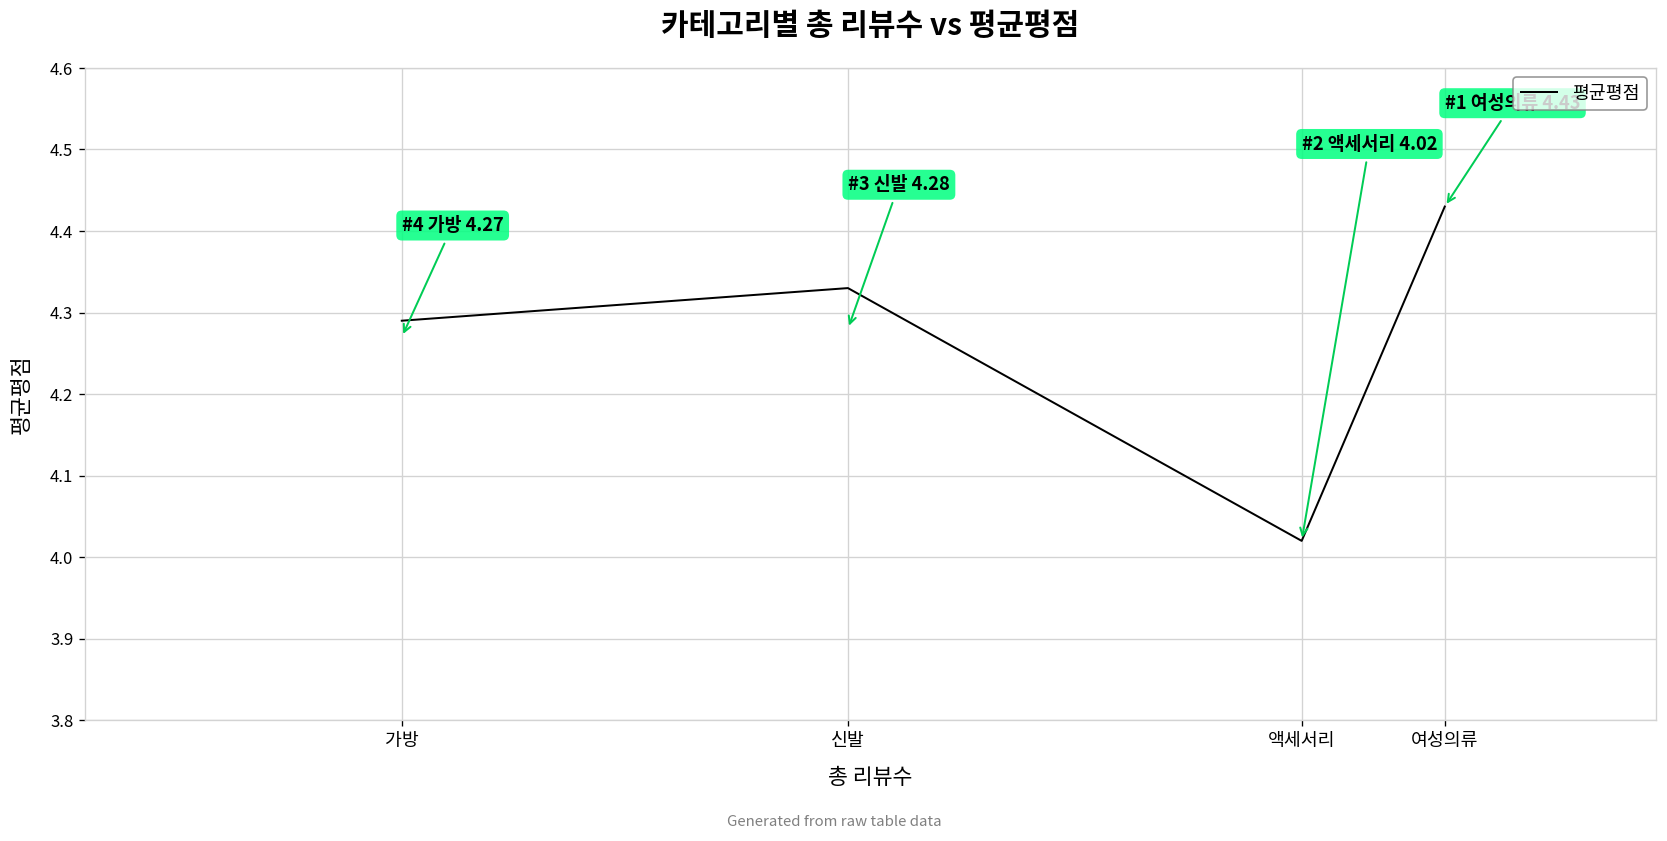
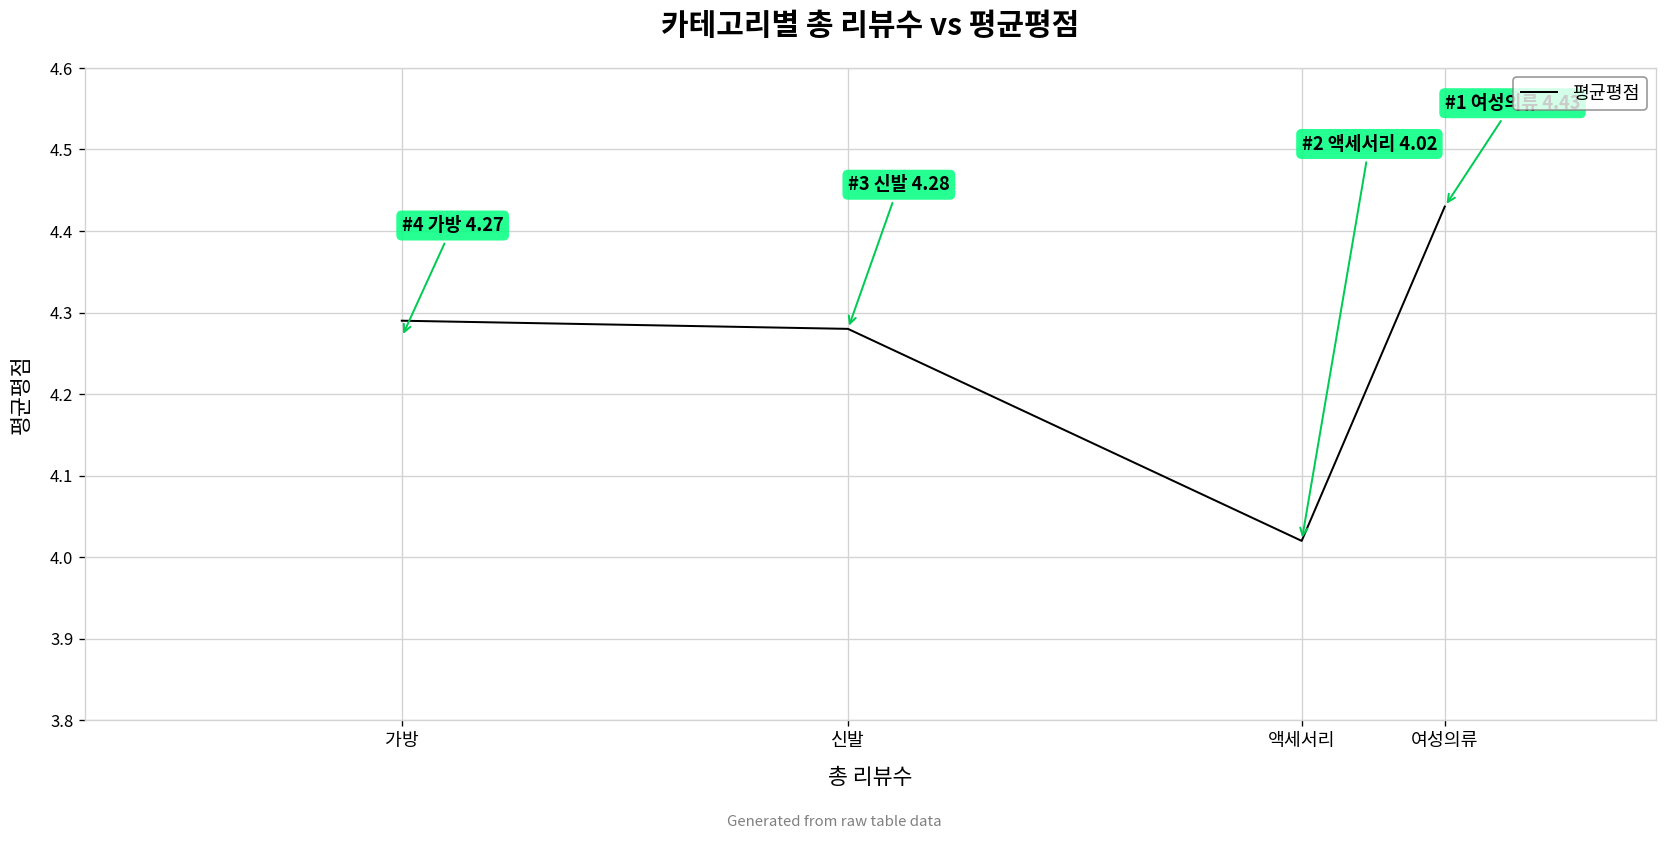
  {
-   "신발": 4.33
+   "신발": 4.28
  }
